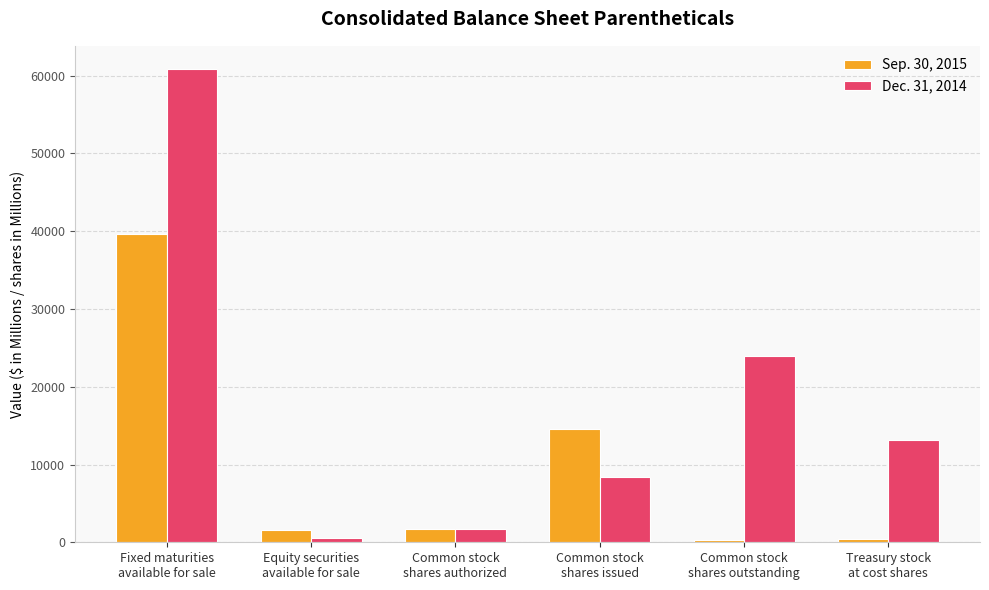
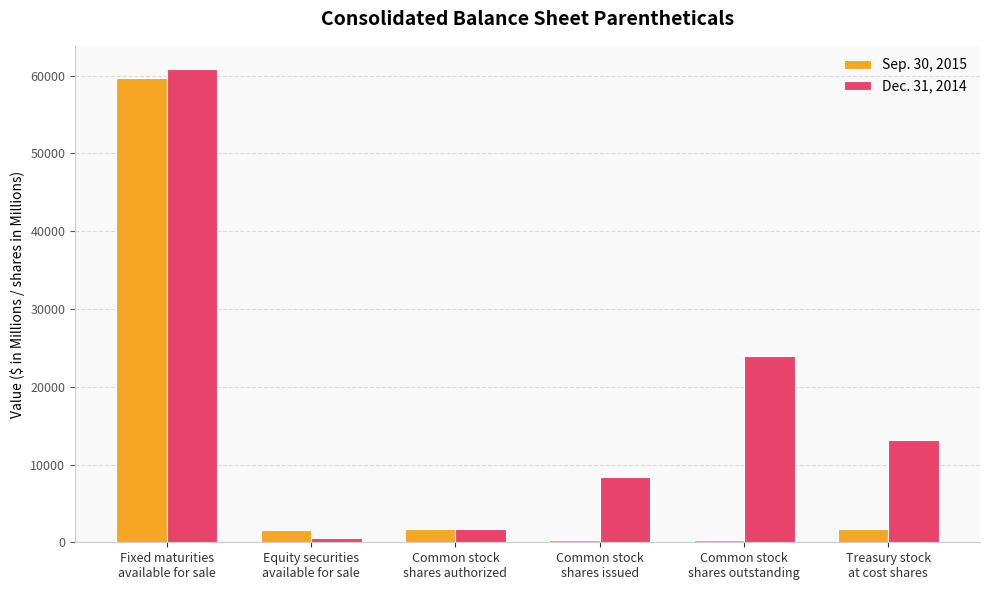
  {
    "Sep. 30, 2015": {
-     "Fixed maturities available for sale": 40000,
+     "Fixed maturities available for sale": 60000,
      "Equity securities available for sale": 2000,
      "Common stock shares authorized": 2000,
-     "Common stock shares issued": 15000,
-     "Treasury stock at cost shares": 0
+     "Common stock shares issued": 0,
+     "Treasury stock at cost shares": 2000
    },
    "Dec. 31, 2014": {
      "Fixed maturities available for sale": 61000,
      "Equity securities available for sale": 1000,
      "Common stock shares authorized": 2000,
      "Common stock shares issued": 8000,
      "Common stock shares outstanding": 24000,
      "Treasury stock at cost shares": 13000
    }
  }
